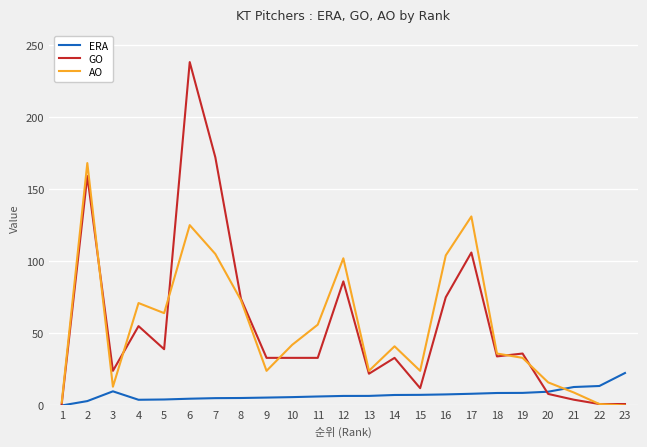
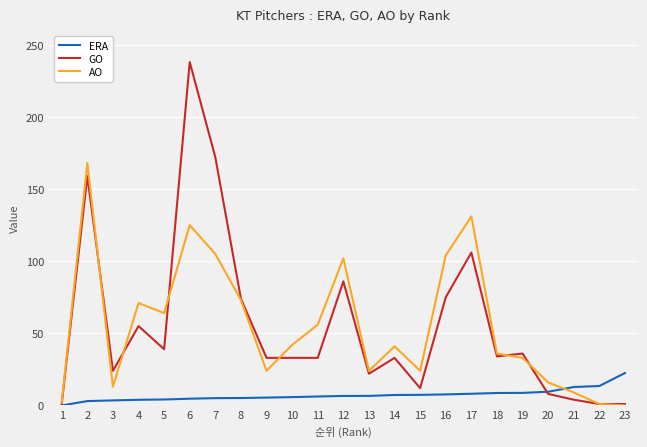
  {
    "ERA": {
      "2": 3,
-     "3": 10,
+     "3": 4,
      "4": 4,
      "5": 4,
      "6": 5,
      "7": 5,
      "8": 5,
      "9": 5,
      "10": 6,
      "11": 6,
      "12": 7,
      "13": 7,
      "14": 7,
      "15": 7,
      "16": 8,
      "17": 8,
      "18": 9,
      "19": 9,
      "21": 13,
      "22": 14,
      "23": 23
    },
    "GO": {
      "2": 159,
      "3": 24,
      "4": 55,
      "5": 39,
      "6": 238,
      "7": 172,
      "9": 33,
      "10": 33,
      "11": 33,
      "12": 86,
      "13": 22,
      "14": 33,
      "15": 12,
      "16": 75,
      "17": 106,
      "18": 34,
      "19": 36,
      "21": 4
    },
    "AO": {
      "2": 168,
      "3": 13,
      "4": 71,
      "5": 64,
      "6": 125,
      "7": 105,
      "9": 24,
      "10": 42,
      "11": 56,
      "12": 102,
      "13": 24,
      "14": 41,
      "15": 24,
      "16": 104,
      "17": 131,
      "18": 36,
      "19": 33,
      "20": 16,
      "21": 9
    }
  }
